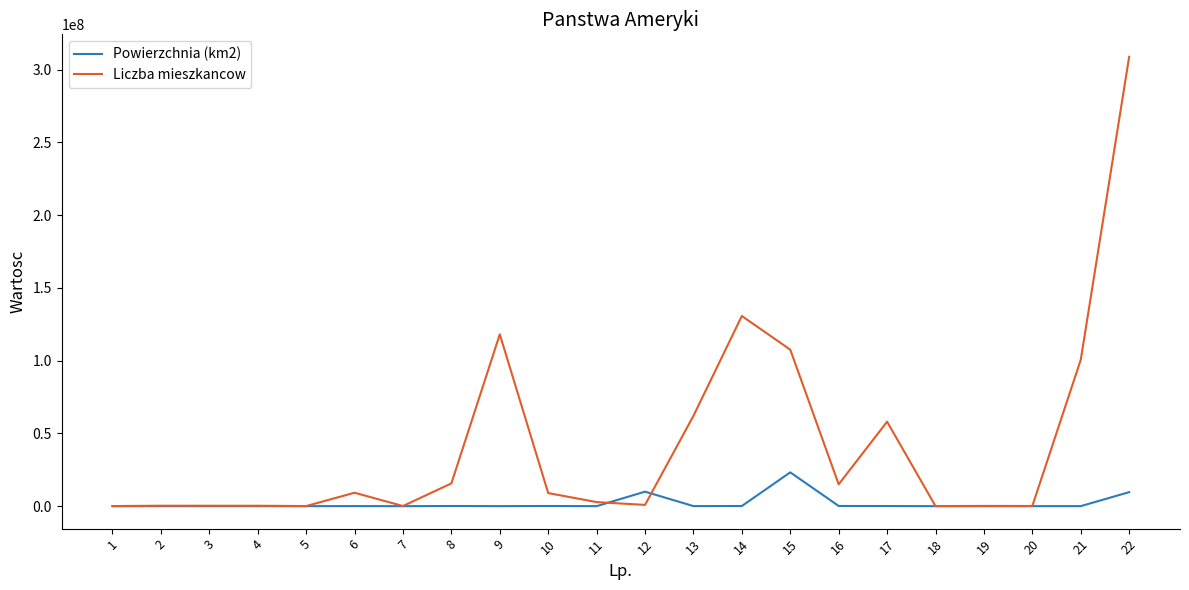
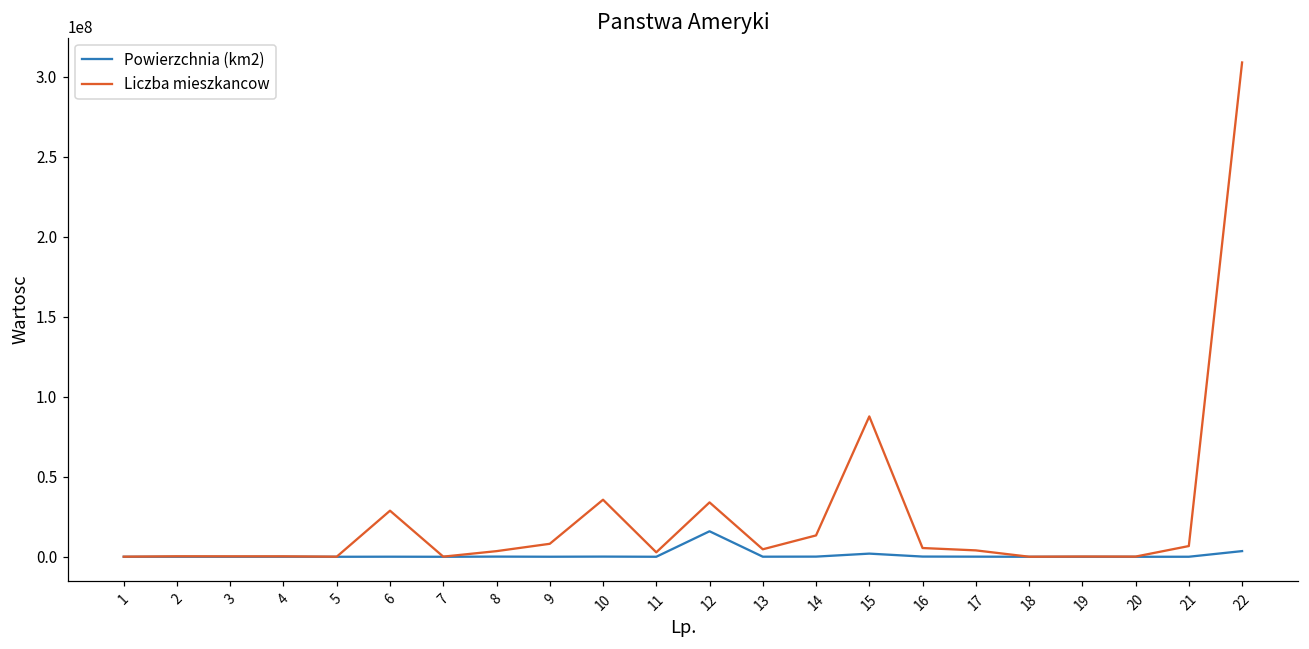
  {
    "Powierzchnia (km2)": {
      "6": 0,
      "8": 0,
      "9": 0,
      "10": 0,
      "11": 0,
-     "12": 10000000,
+     "12": 16000000,
      "13": 0,
      "14": 0,
-     "15": 23000000,
+     "15": 2000000,
      "16": 0,
      "17": 0,
      "21": 0,
-     "22": 10000000
+     "22": 4000000
    },
    "Liczba mieszkancow": {
-     "6": 9000000,
-     "8": 16000000,
-     "9": 118000000,
-     "10": 9000000,
+     "6": 29000000,
+     "8": 4000000,
+     "9": 8000000,
+     "10": 36000000,
      "11": 3000000,
-     "12": 1000000,
-     "13": 62000000,
-     "14": 131000000,
-     "15": 108000000,
-     "16": 15000000,
-     "17": 58000000,
-     "21": 101000000,
+     "12": 34000000,
+     "13": 5000000,
+     "14": 13000000,
+     "15": 88000000,
+     "16": 5000000,
+     "17": 4000000,
+     "21": 7000000,
      "22": 309000000
    }
  }
